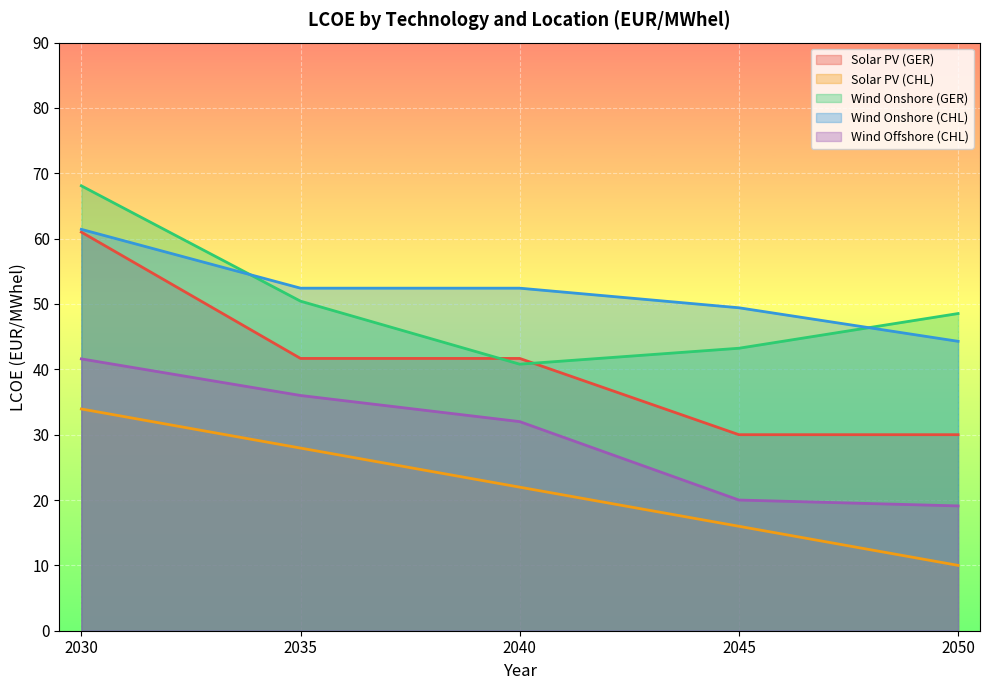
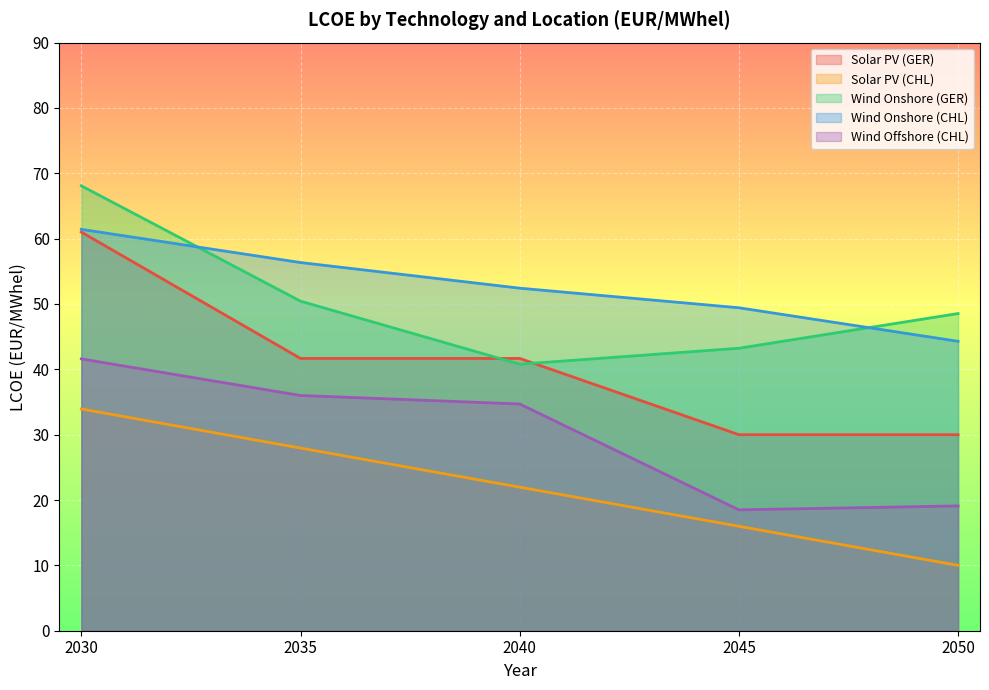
  {
    "Wind Onshore (GER)": {
      "2030": 68,
      "2035": 50,
      "2040": 41,
      "2045": 43,
      "2050": 49
    },
    "Wind Onshore (CHL)": {
      "2030": 61,
-     "2035": 52,
+     "2035": 56,
      "2040": 52,
      "2045": 49,
      "2050": 44
    },
    "Wind Offshore (CHL)": {
      "2030": 42,
      "2035": 36,
-     "2040": 32,
-     "2045": 20,
+     "2040": 35,
+     "2045": 19,
      "2050": 19
    }
  }
